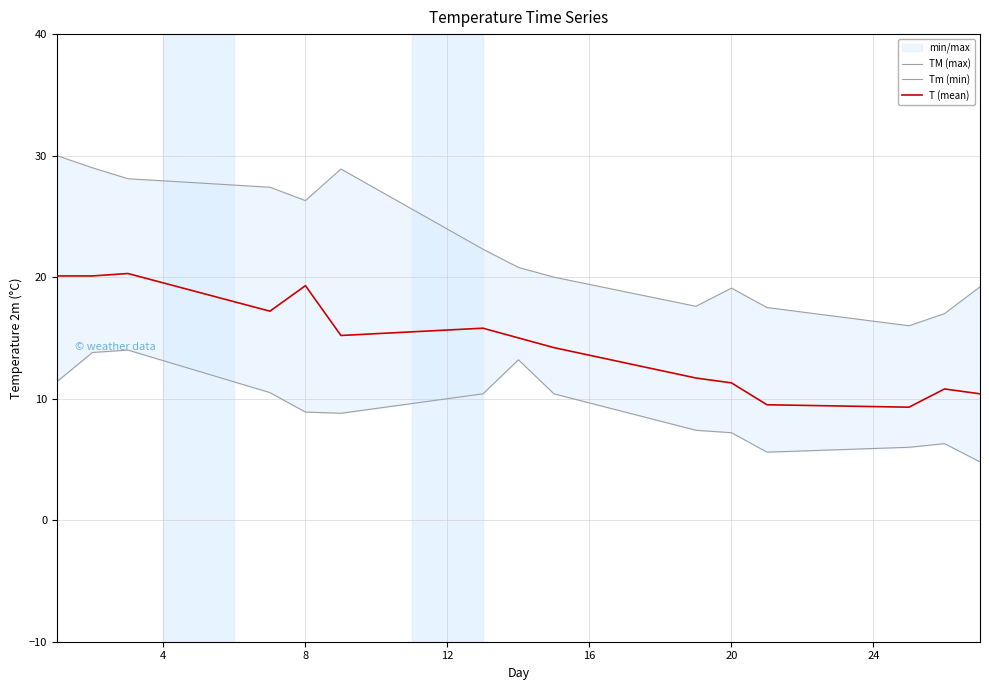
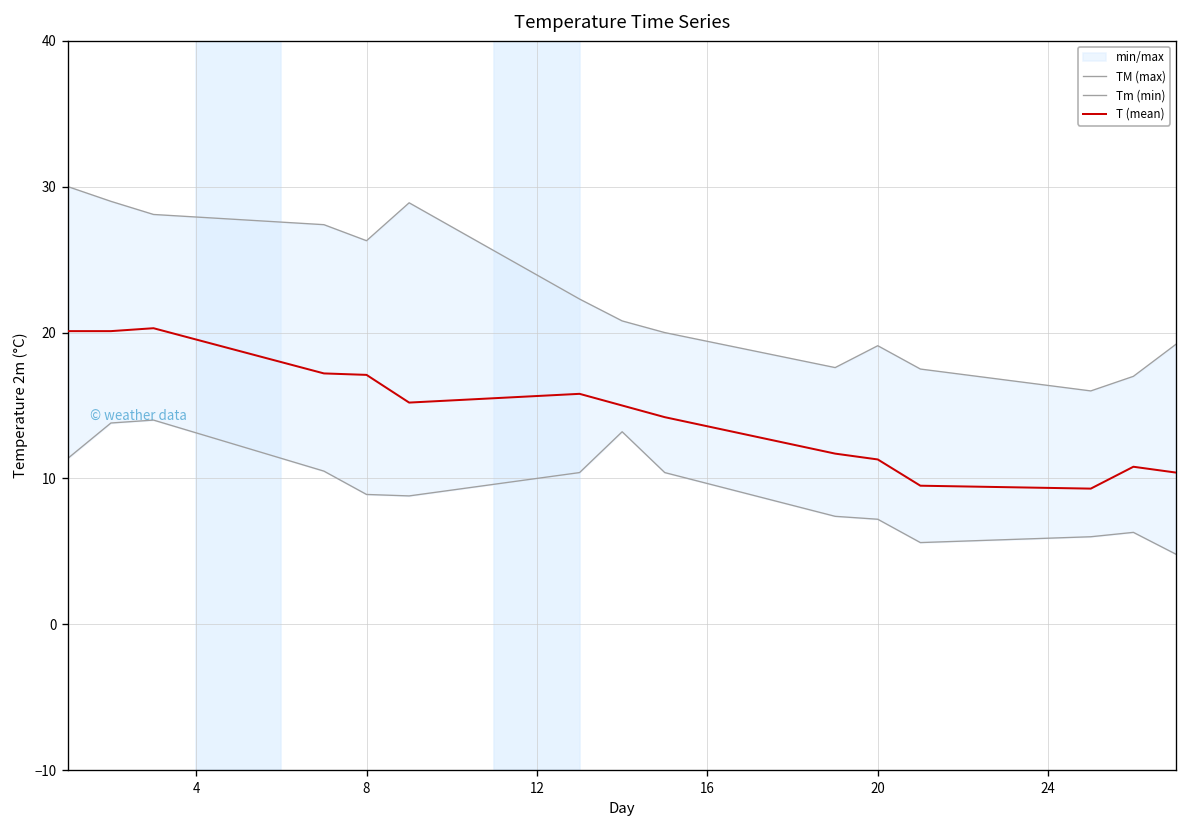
  {
    "min/max": {
      "8": 26.3,
      "20": 19.1
    },
    "Tm (min)": {
      "8": 8.9,
      "20": 7.2
    },
    "T (mean)": {
-     "8": 19.3,
+     "8": 17.1,
      "20": 11.3
    }
  }
